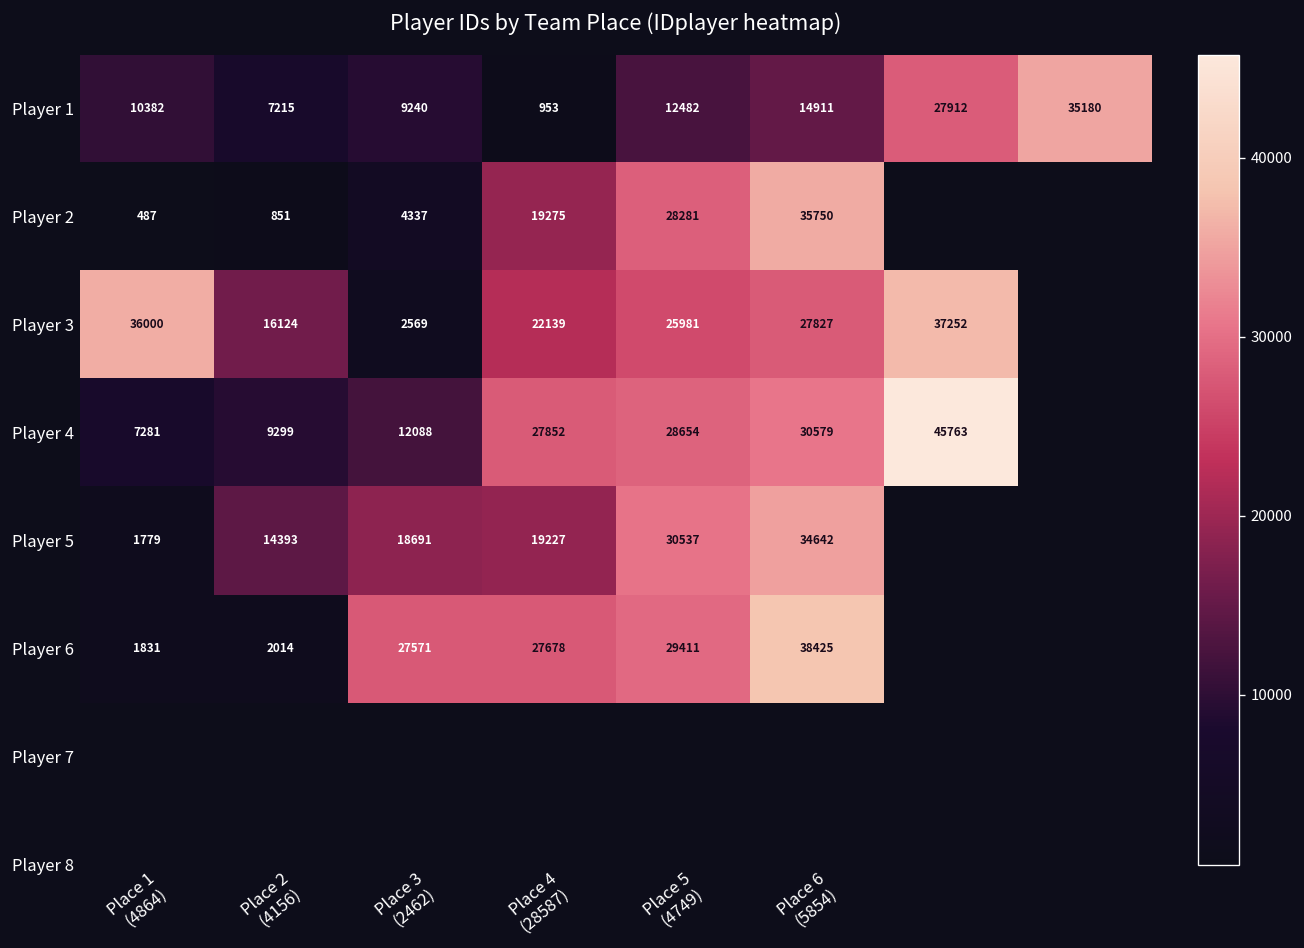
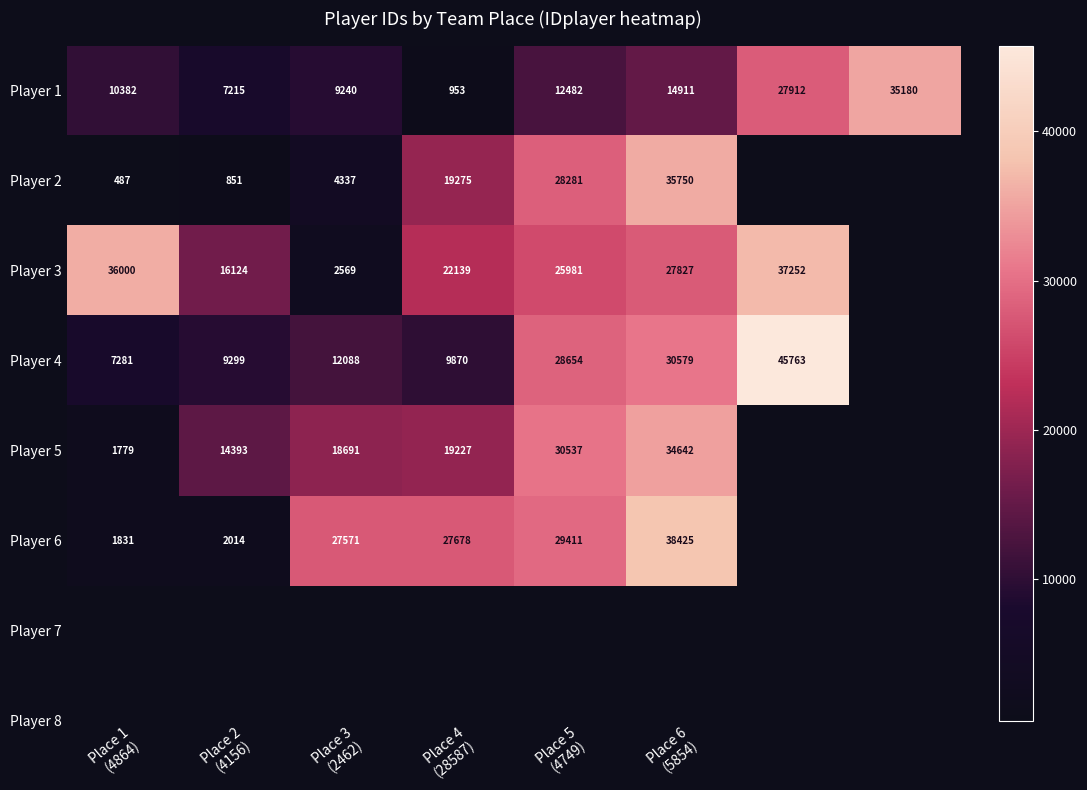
  {
    "Player 1": {
      "Place 1 (4864)": 10382,
      "Place 2 (4156)": 7215,
      "Place 3 (2462)": 9240,
      "Place 4 (28587)": 953,
      "Place 5 (4749)": 12482,
      "Place 6 (5854)": 14911
    },
    "Player 2": {
      "Place 1 (4864)": 487,
      "Place 2 (4156)": 851,
      "Place 3 (2462)": 4337,
      "Place 4 (28587)": 19275,
      "Place 5 (4749)": 28281,
      "Place 6 (5854)": 35750
    },
    "Player 3": {
      "Place 1 (4864)": 36000,
      "Place 2 (4156)": 16124,
      "Place 3 (2462)": 2569,
      "Place 4 (28587)": 22139,
      "Place 5 (4749)": 25981,
      "Place 6 (5854)": 27827
    },
    "Player 4": {
      "Place 1 (4864)": 7281,
      "Place 2 (4156)": 9299,
      "Place 3 (2462)": 12088,
-     "Place 4 (28587)": 27852,
+     "Place 4 (28587)": 9870,
      "Place 5 (4749)": 28654,
      "Place 6 (5854)": 30579
    },
    "Player 5": {
      "Place 1 (4864)": 1779,
      "Place 2 (4156)": 14393,
      "Place 3 (2462)": 18691,
      "Place 4 (28587)": 19227,
      "Place 5 (4749)": 30537,
      "Place 6 (5854)": 34642
    },
    "Player 6": {
      "Place 1 (4864)": 1831,
      "Place 2 (4156)": 2014,
      "Place 3 (2462)": 27571,
      "Place 4 (28587)": 27678,
      "Place 5 (4749)": 29411,
      "Place 6 (5854)": 38425
    }
  }
